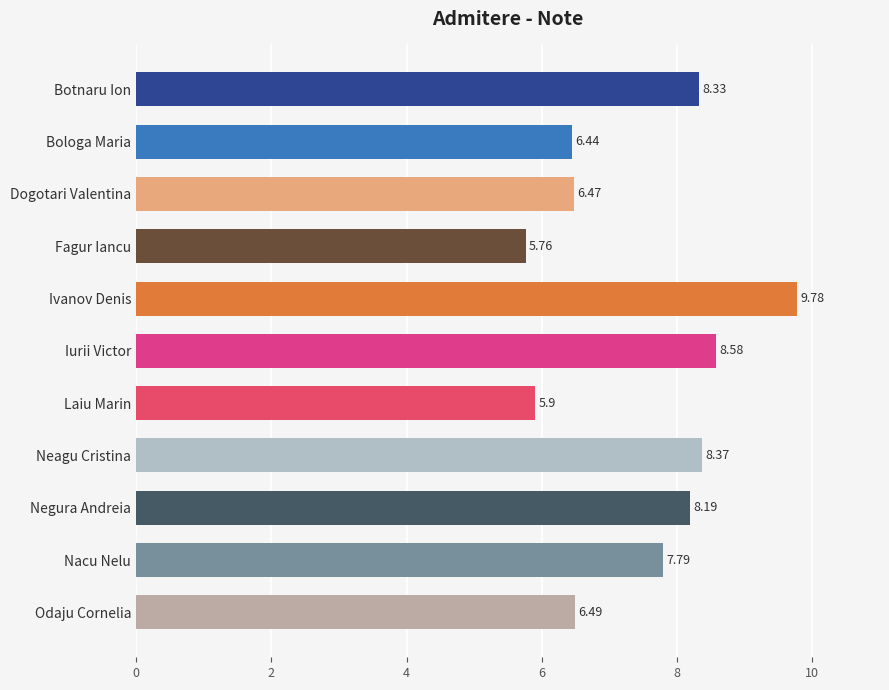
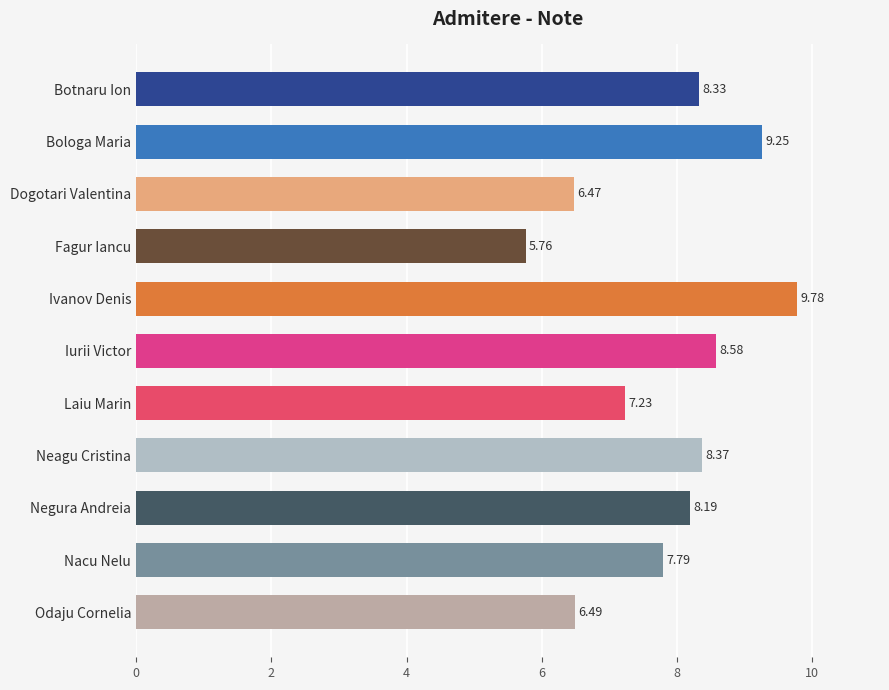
  {
    "Botnaru Ion": 8.33,
-   "Bologa Maria": 6.44,
+   "Bologa Maria": 9.25,
    "Dogotari Valentina": 6.47,
    "Fagur Iancu": 5.76,
    "Ivanov Denis": 9.78,
    "Iurii Victor": 8.58,
-   "Laiu Marin": 5.9,
+   "Laiu Marin": 7.23,
    "Neagu Cristina": 8.37,
    "Negura Andreia": 8.19,
    "Nacu Nelu": 7.79,
    "Odaju Cornelia": 6.49
  }
